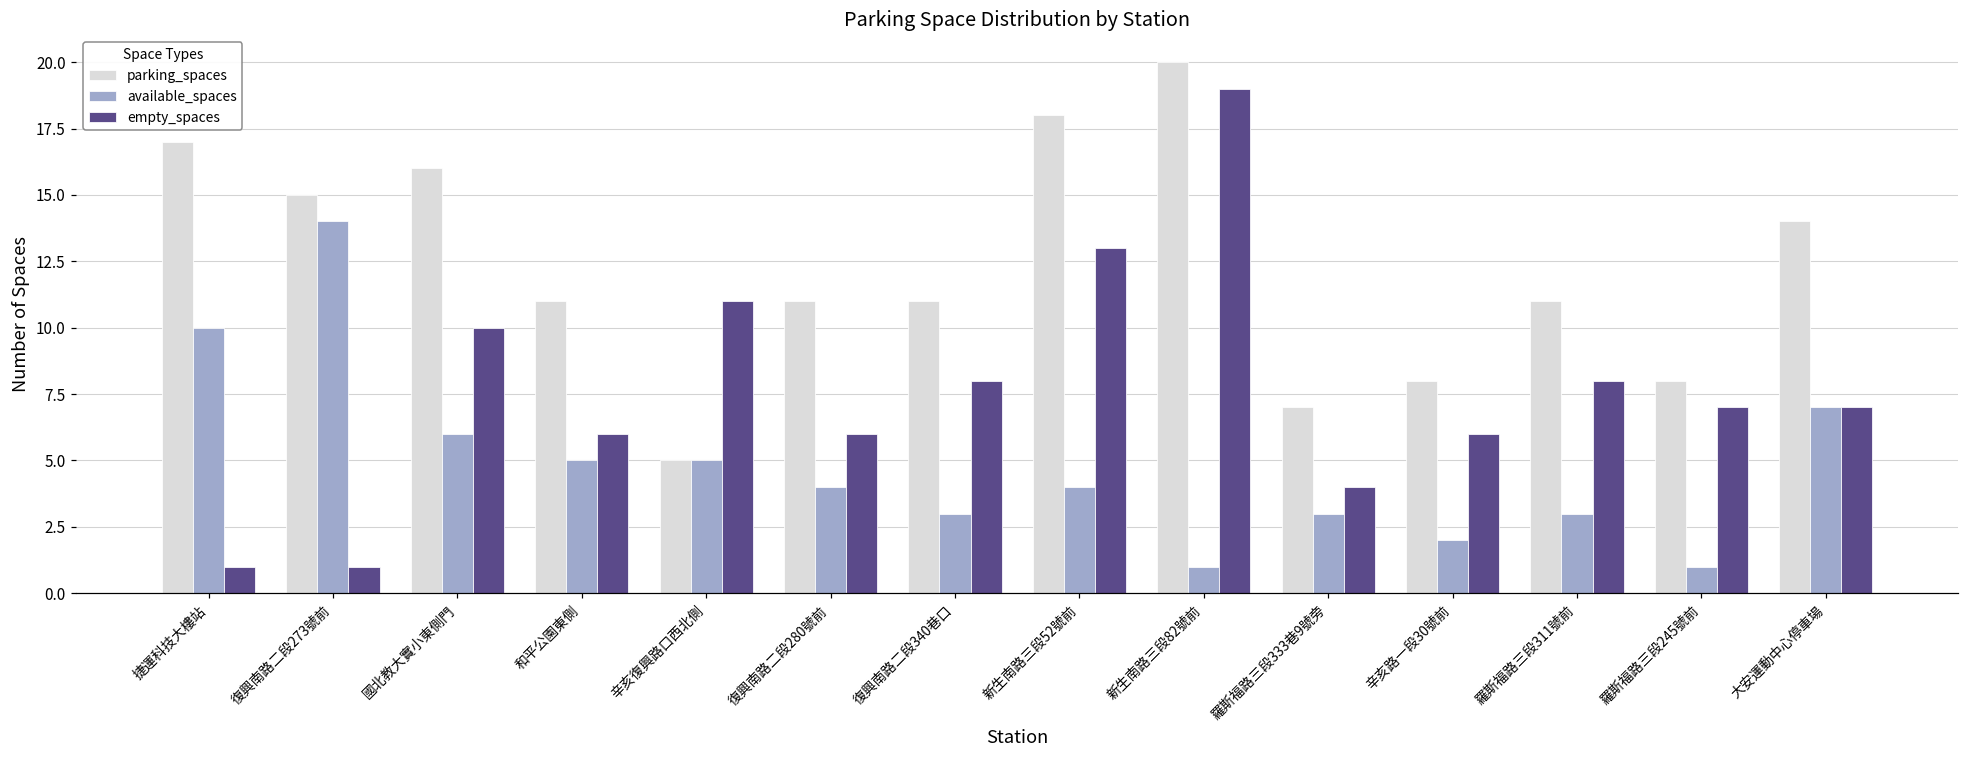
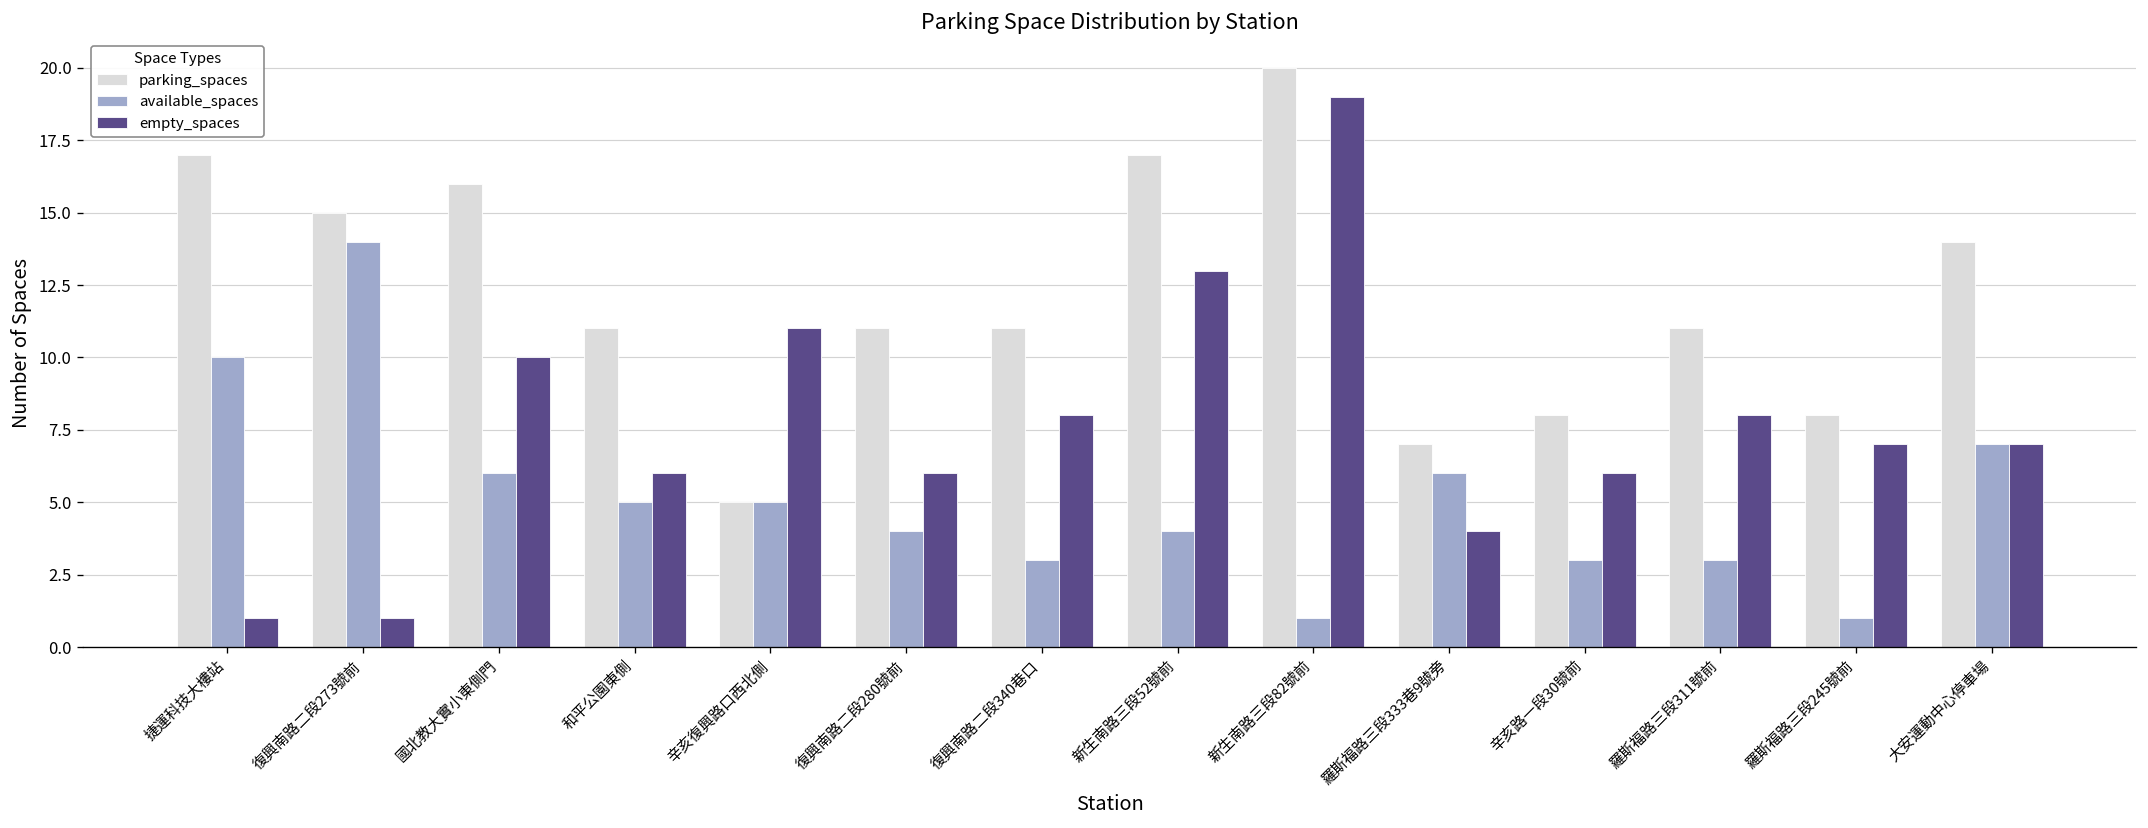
  {
    "parking_spaces": {
      "捷運科技大樓站": 17,
      "復興南路二段273號前": 15,
      "國北教大實小東側門": 16,
      "和平公園東側": 11,
      "辛亥復興路口西北側": 5,
      "復興南路二段280號前": 11,
      "復興南路二段340巷口": 11,
-     "新生南路三段52號前": 18,
+     "新生南路三段52號前": 17,
      "新生南路三段82號前": 20,
      "羅斯福路三段333巷9號旁": 7,
      "辛亥路一段30號前": 8,
      "羅斯福路三段311號前": 11,
      "羅斯福路三段245號前": 8,
      "大安運動中心停車場": 14
    },
    "available_spaces": {
      "捷運科技大樓站": 10,
      "復興南路二段273號前": 14,
      "國北教大實小東側門": 6,
      "和平公園東側": 5,
      "辛亥復興路口西北側": 5,
      "復興南路二段280號前": 4,
      "復興南路二段340巷口": 3,
      "新生南路三段52號前": 4,
      "新生南路三段82號前": 1,
-     "羅斯福路三段333巷9號旁": 3,
-     "辛亥路一段30號前": 2,
+     "羅斯福路三段333巷9號旁": 6,
+     "辛亥路一段30號前": 3,
      "羅斯福路三段311號前": 3,
      "羅斯福路三段245號前": 1,
      "大安運動中心停車場": 7
    },
    "empty_spaces": {
      "捷運科技大樓站": 1,
      "復興南路二段273號前": 1,
      "國北教大實小東側門": 10,
      "和平公園東側": 6,
      "辛亥復興路口西北側": 11,
      "復興南路二段280號前": 6,
      "復興南路二段340巷口": 8,
      "新生南路三段52號前": 13,
      "新生南路三段82號前": 19,
      "羅斯福路三段333巷9號旁": 4,
      "辛亥路一段30號前": 6,
      "羅斯福路三段311號前": 8,
      "羅斯福路三段245號前": 7,
      "大安運動中心停車場": 7
    }
  }
